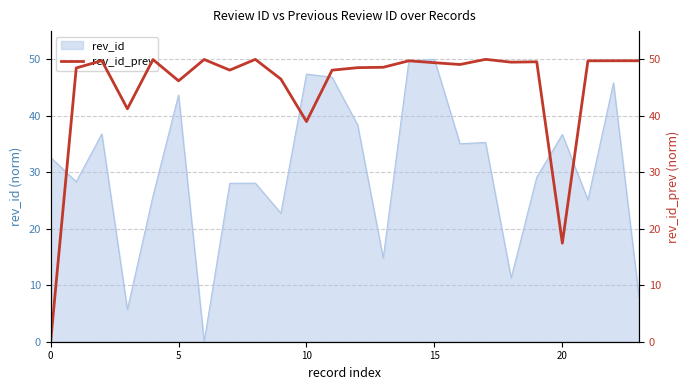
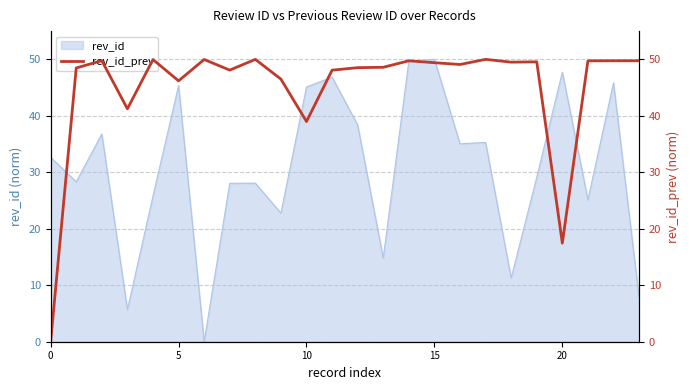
  {
    "rev_id": {
      "0": 33,
-     "5": 44,
-     "10": 47,
+     "5": 45,
+     "10": 45,
      "15": 50,
-     "20": 37
+     "20": 48
    },
    "rev_id_prev": {
      "0": 0,
      "5": 46,
      "10": 39,
      "15": 49,
      "20": 17
    }
  }
